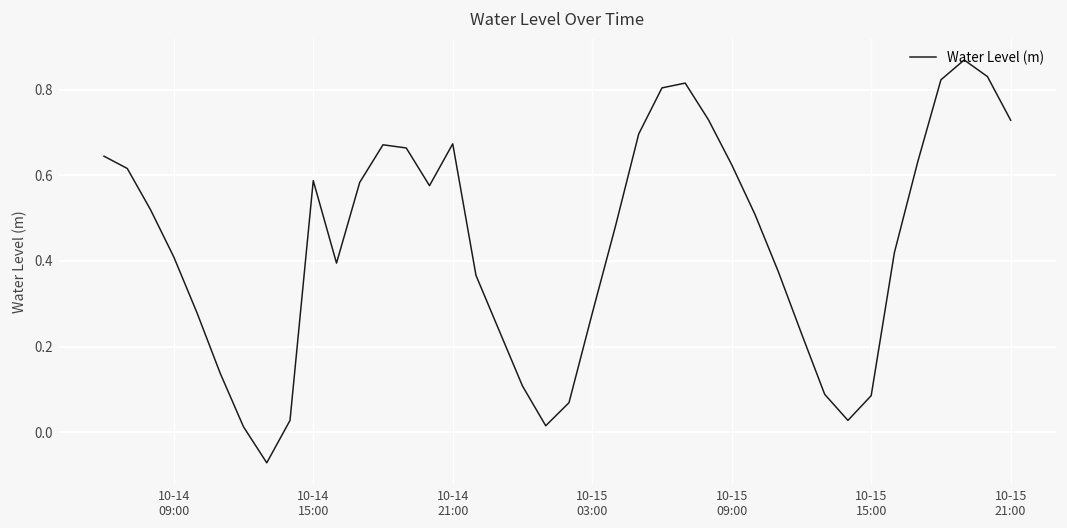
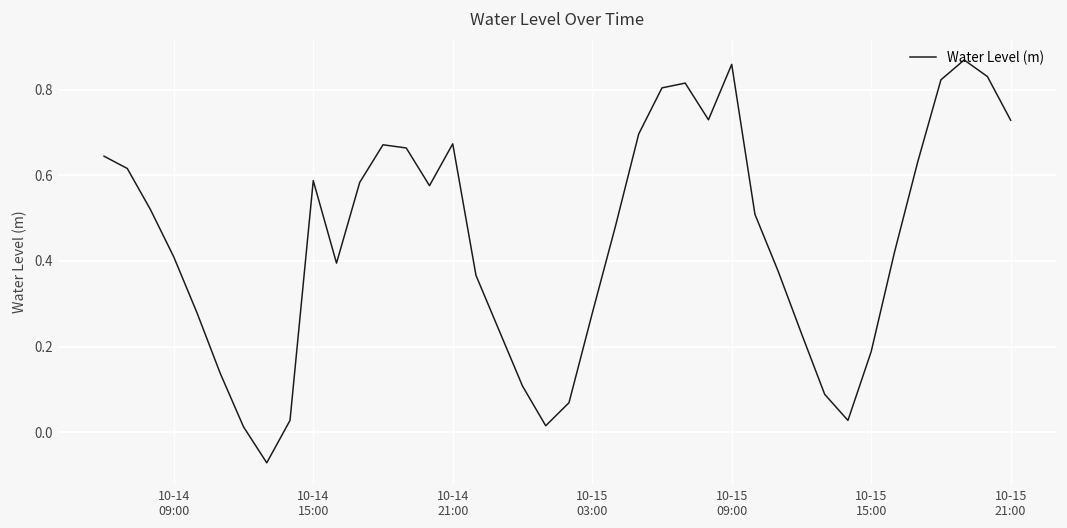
  {
    "10-14 09:00": 0.41,
    "10-14 15:00": 0.59,
    "10-14 21:00": 0.67,
    "10-15 03:00": 0.28,
-   "10-15 09:00": 0.62,
-   "10-15 15:00": 0.09,
+   "10-15 09:00": 0.86,
+   "10-15 15:00": 0.19,
    "10-15 21:00": 0.73
  }
